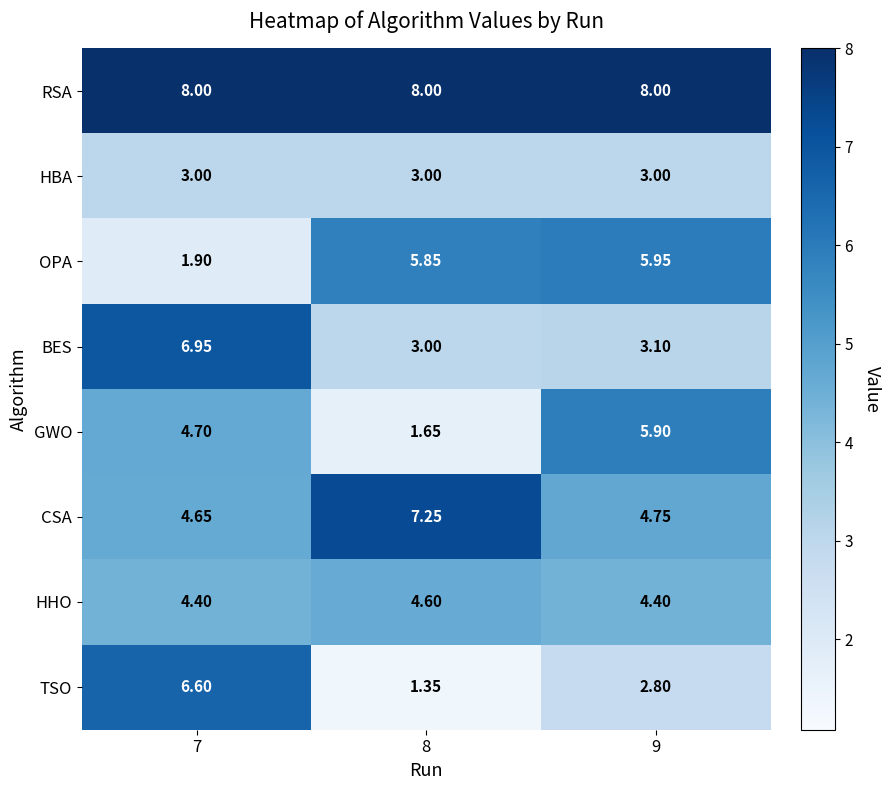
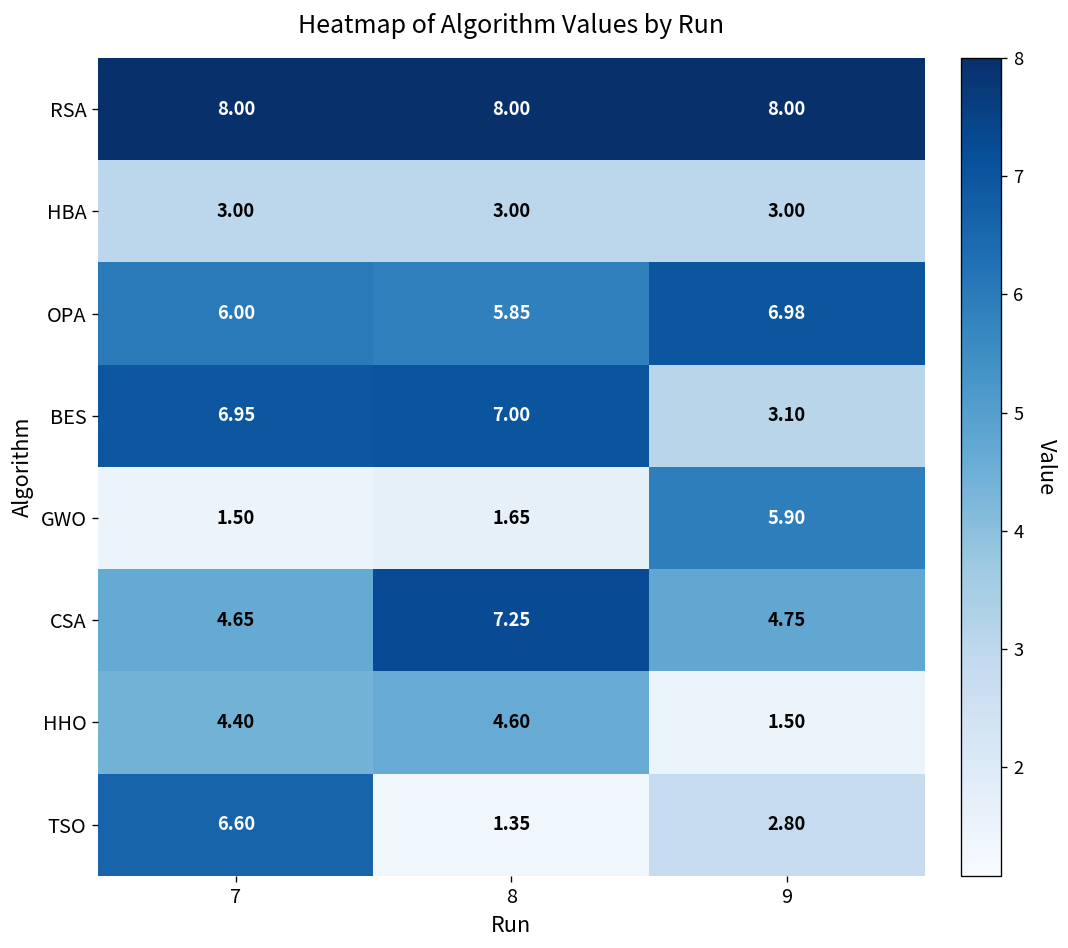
  {
    "RSA": {
      "7": 8.00,
      "8": 8.00,
      "9": 8.00
    },
    "HBA": {
      "7": 3.00,
      "8": 3.00,
      "9": 3.00
    },
    "OPA": {
-     "7": 1.90,
+     "7": 6.00,
      "8": 5.85,
-     "9": 5.95
+     "9": 6.98
    },
    "BES": {
      "7": 6.95,
-     "8": 3.00,
+     "8": 7.00,
      "9": 3.10
    },
    "GWO": {
-     "7": 4.70,
+     "7": 1.50,
      "8": 1.65,
      "9": 5.90
    },
    "CSA": {
      "7": 4.65,
      "8": 7.25,
      "9": 4.75
    },
    "HHO": {
      "7": 4.40,
      "8": 4.60,
-     "9": 4.40
+     "9": 1.50
    },
    "TSO": {
      "7": 6.60,
      "8": 1.35,
      "9": 2.80
    }
  }
